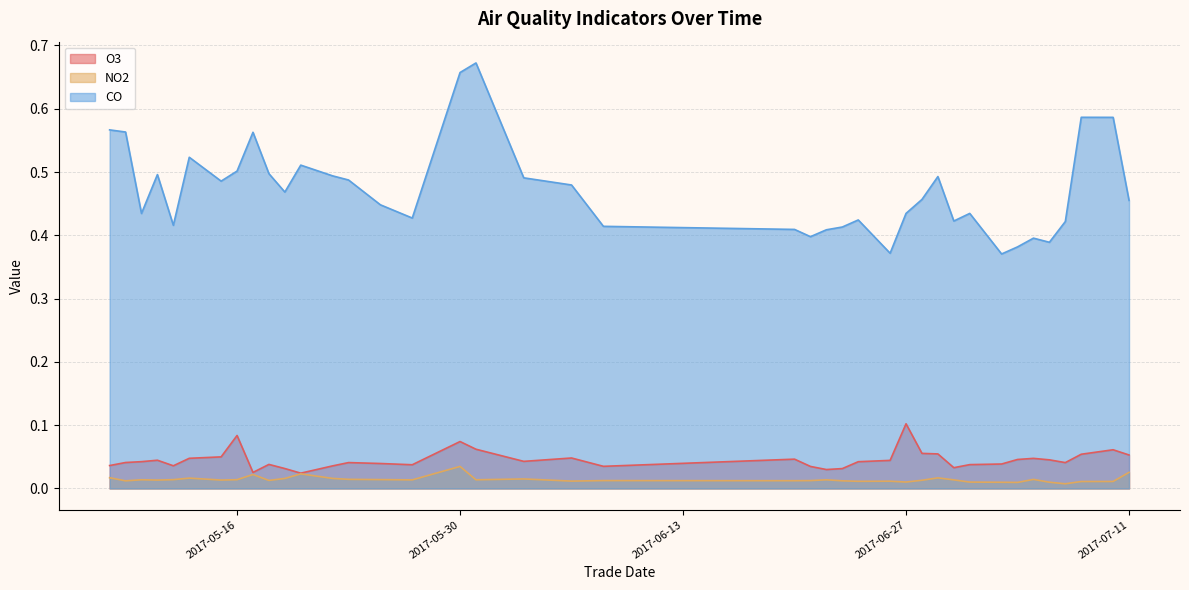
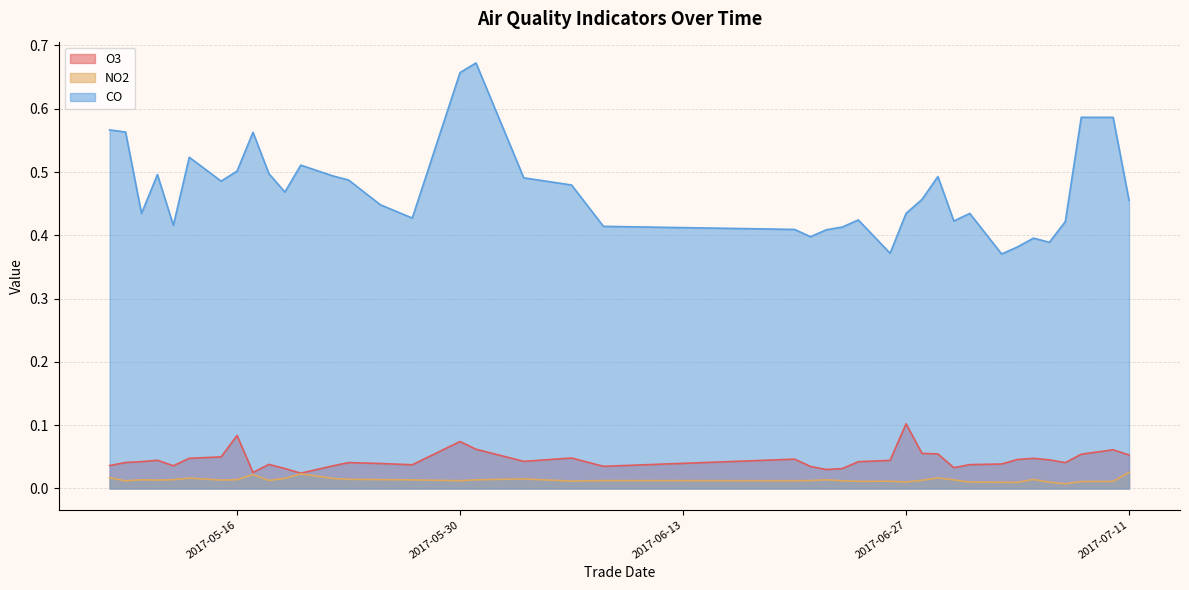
  {
    "O3": {
      "2017-05-16": 0.08,
      "2017-05-30": 0.07,
      "2017-06-27": 0.10,
      "2017-07-11": 0.05
    },
    "NO2": {
      "2017-05-16": 0.01,
-     "2017-05-30": 0.03,
+     "2017-05-30": 0.01,
      "2017-06-27": 0.01,
      "2017-07-11": 0.03
    },
    "CO": {
      "2017-05-16": 0.50,
      "2017-05-30": 0.66,
      "2017-06-27": 0.43,
      "2017-07-11": 0.46
    }
  }
